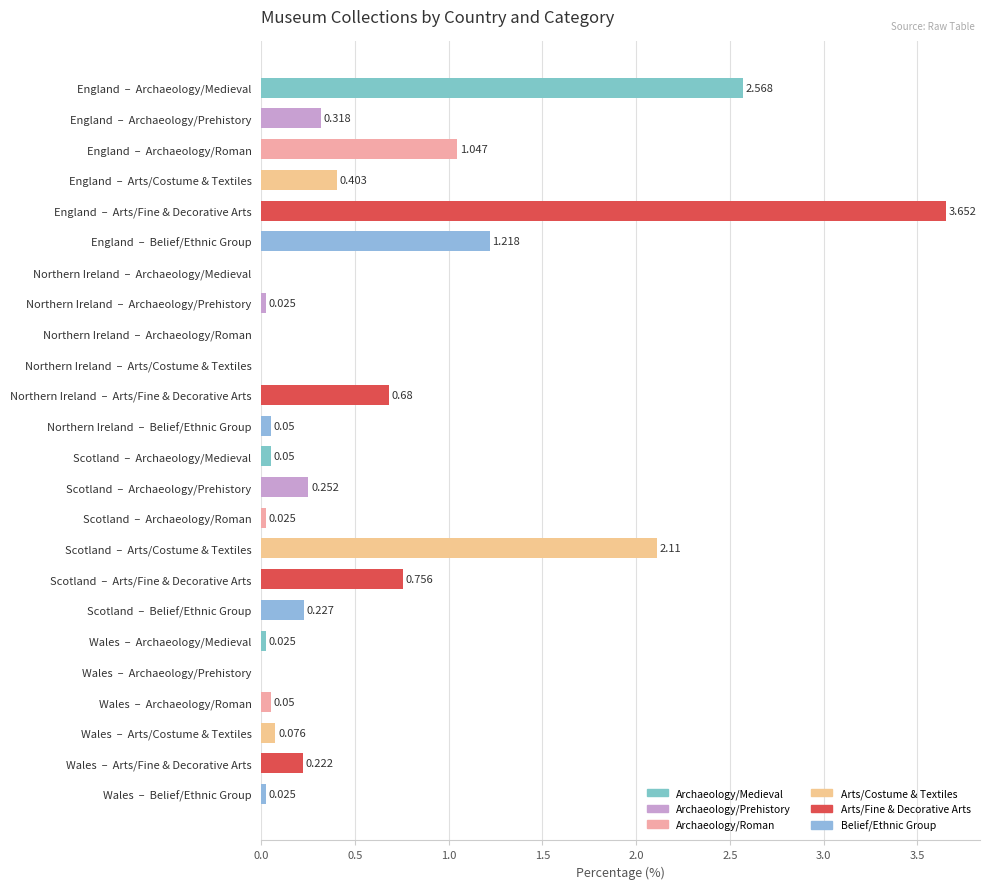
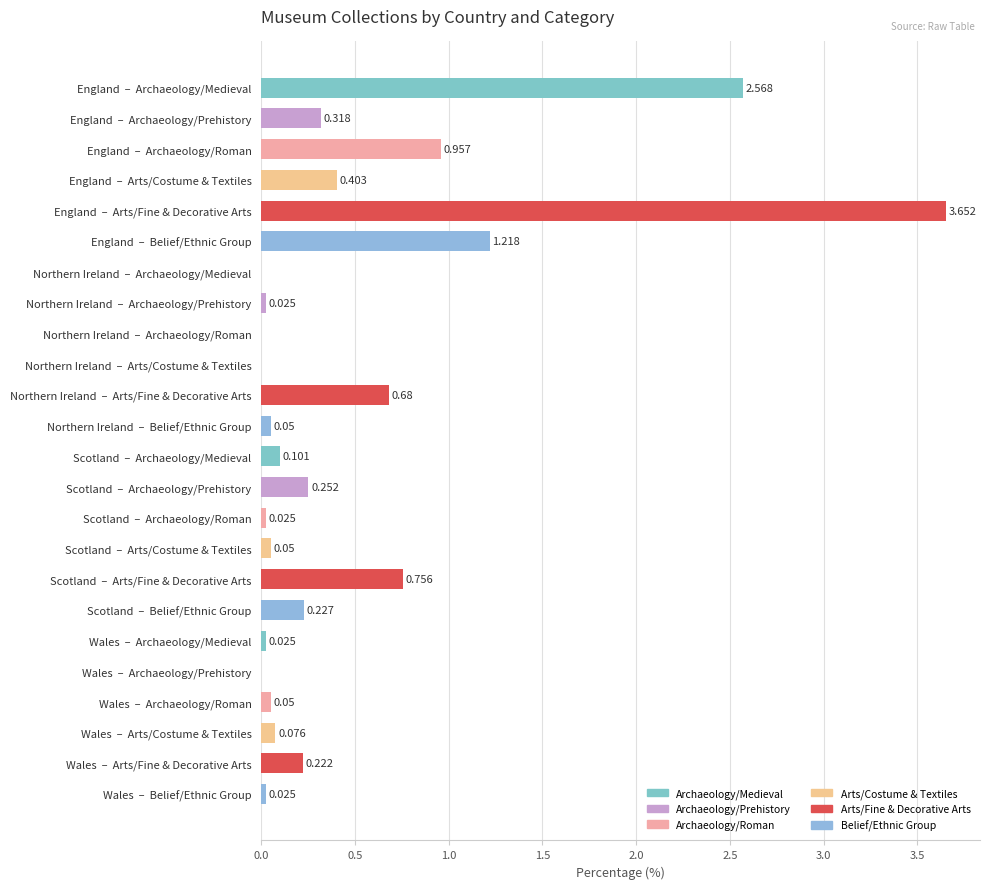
  {
    "England – Archaeology/Medieval": 2.568,
    "England – Archaeology/Prehistory": 0.318,
-   "England – Archaeology/Roman": 1.047,
+   "England – Archaeology/Roman": 0.957,
    "England – Arts/Costume & Textiles": 0.403,
    "England – Arts/Fine & Decorative Arts": 3.652,
    "England – Belief/Ethnic Group": 1.218,
    "Northern Ireland – Archaeology/Prehistory": 0.025,
    "Northern Ireland – Arts/Fine & Decorative Arts": 0.68,
    "Northern Ireland – Belief/Ethnic Group": 0.05,
-   "Scotland – Archaeology/Medieval": 0.05,
+   "Scotland – Archaeology/Medieval": 0.101,
    "Scotland – Archaeology/Prehistory": 0.252,
    "Scotland – Archaeology/Roman": 0.025,
-   "Scotland – Arts/Costume & Textiles": 2.11,
+   "Scotland – Arts/Costume & Textiles": 0.05,
    "Scotland – Arts/Fine & Decorative Arts": 0.756,
    "Scotland – Belief/Ethnic Group": 0.227,
    "Wales – Archaeology/Medieval": 0.025,
    "Wales – Archaeology/Roman": 0.05,
    "Wales – Arts/Costume & Textiles": 0.076,
    "Wales – Arts/Fine & Decorative Arts": 0.222,
    "Wales – Belief/Ethnic Group": 0.025
  }
